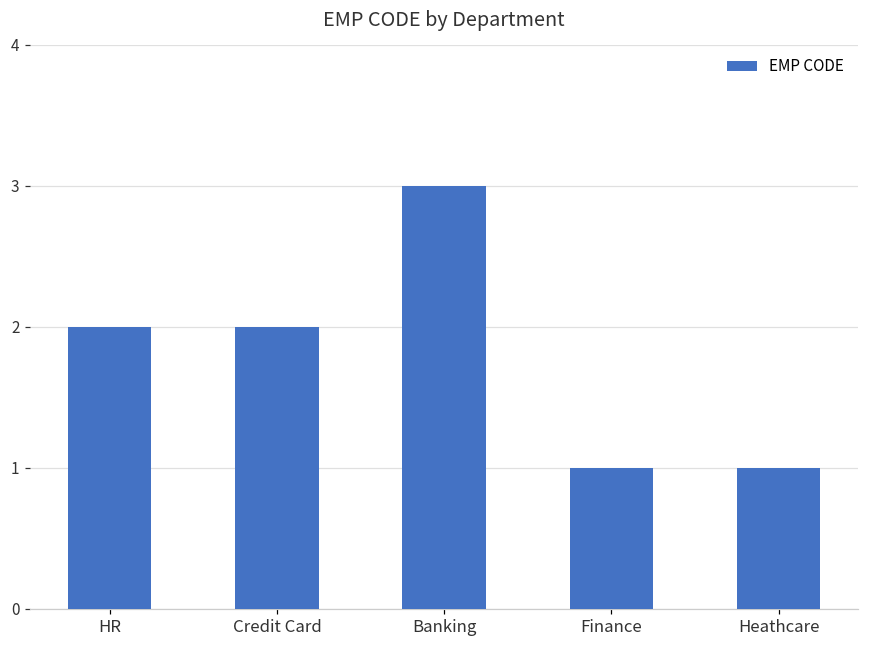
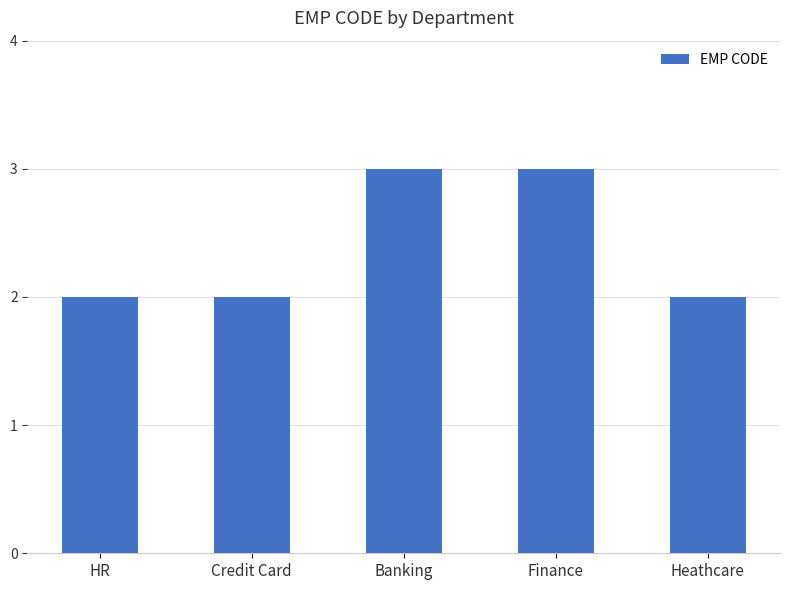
  {
    "HR": 2,
    "Credit Card": 2,
    "Banking": 3,
-   "Finance": 1,
-   "Heathcare": 1
+   "Finance": 3,
+   "Heathcare": 2
  }
